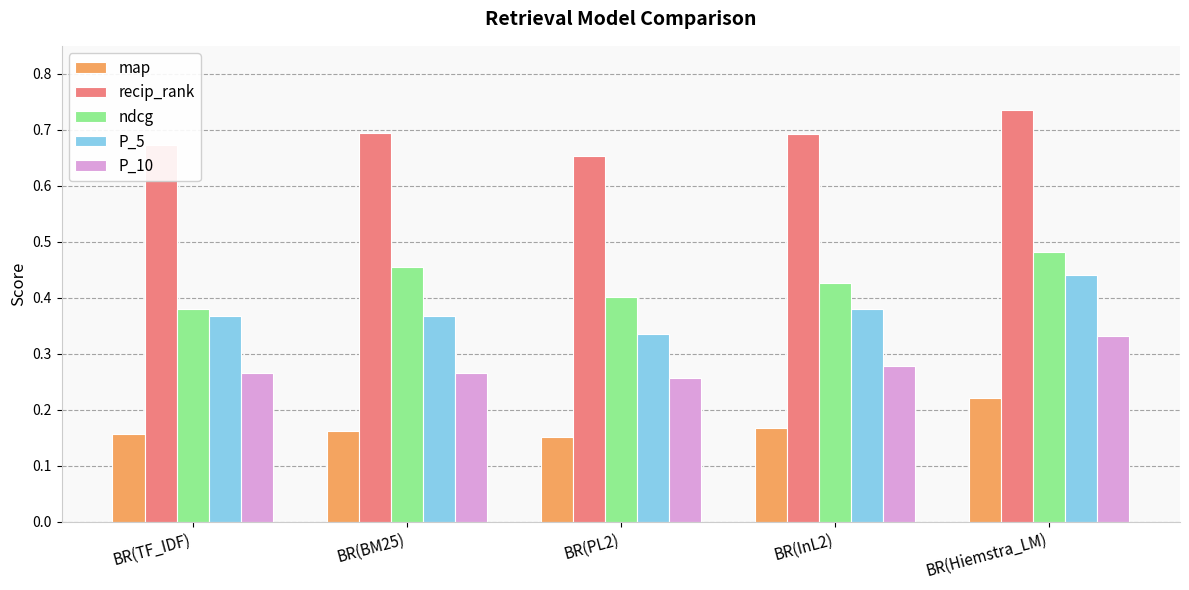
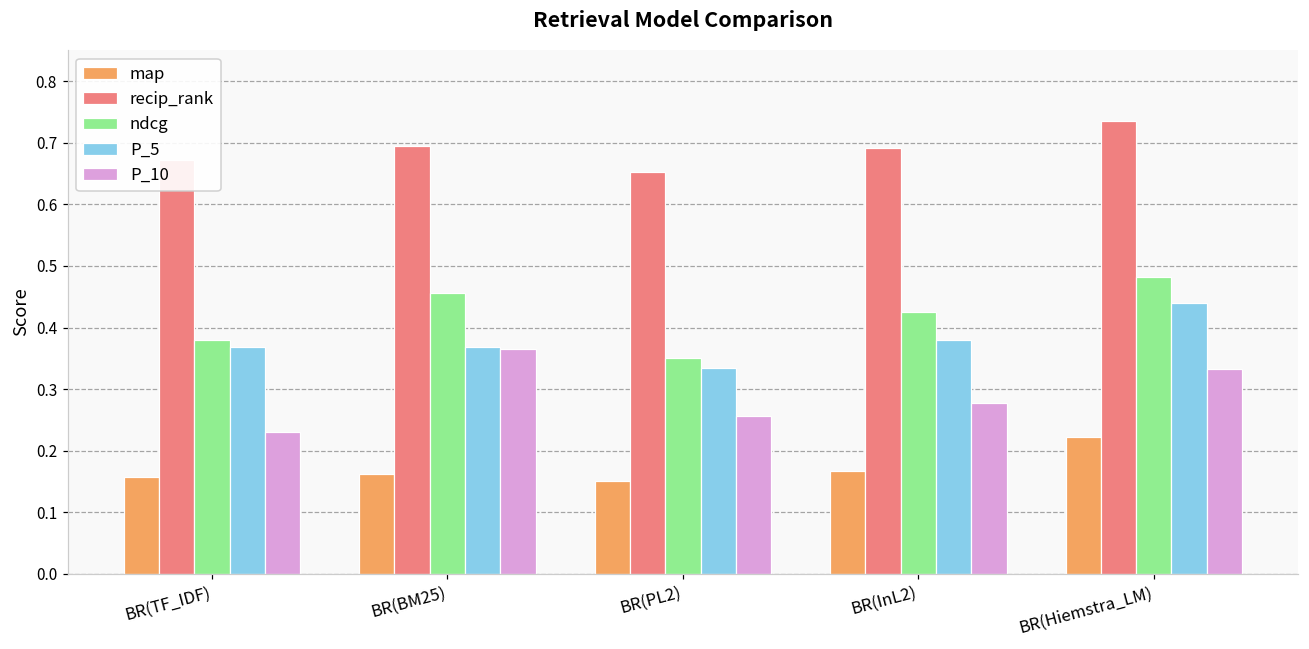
  {
    "ndcg": {
      "BR(TF_IDF)": 0.38,
      "BR(BM25)": 0.46,
-     "BR(PL2)": 0.40,
+     "BR(PL2)": 0.35,
      "BR(InL2)": 0.43,
      "BR(Hiemstra_LM)": 0.48
    },
    "P_5": {
      "BR(TF_IDF)": 0.37,
      "BR(BM25)": 0.37,
      "BR(PL2)": 0.33,
      "BR(InL2)": 0.38,
      "BR(Hiemstra_LM)": 0.44
    },
    "P_10": {
-     "BR(TF_IDF)": 0.27,
-     "BR(BM25)": 0.27,
+     "BR(TF_IDF)": 0.23,
+     "BR(BM25)": 0.37,
      "BR(PL2)": 0.26,
      "BR(InL2)": 0.28,
      "BR(Hiemstra_LM)": 0.33
    }
  }
